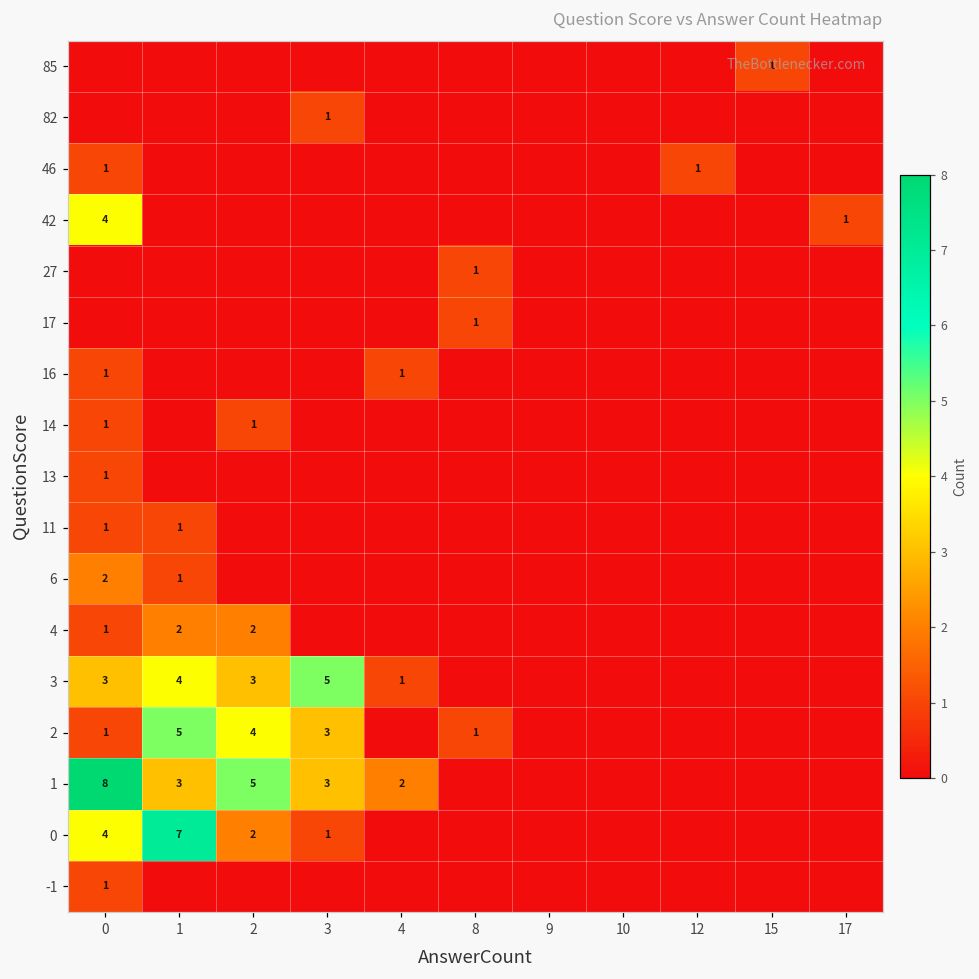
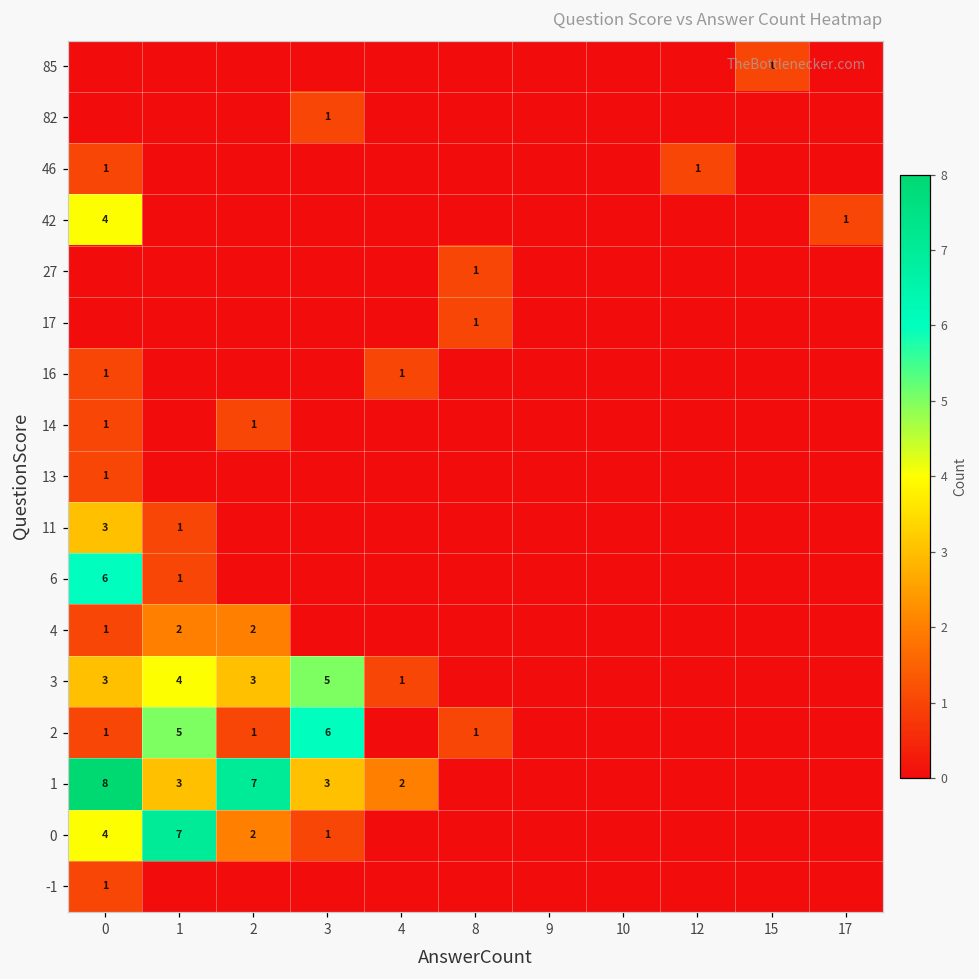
  {
    "82": {
      "3": 1
    },
    "46": {
      "0": 1,
      "12": 1
    },
    "42": {
      "0": 4,
      "17": 1
    },
    "27": {
      "8": 1
    },
    "17": {
      "8": 1
    },
    "16": {
      "0": 1,
      "4": 1
    },
    "14": {
      "0": 1,
      "2": 1
    },
    "13": {
      "0": 1
    },
    "11": {
-     "0": 1,
+     "0": 3,
      "1": 1
    },
    "6": {
-     "0": 2,
+     "0": 6,
      "1": 1
    },
    "4": {
      "0": 1,
      "1": 2,
      "2": 2
    },
    "3": {
      "0": 3,
      "1": 4,
      "2": 3,
      "3": 5,
      "4": 1
    },
    "2": {
      "0": 1,
      "1": 5,
-     "2": 4,
-     "3": 3,
+     "2": 1,
+     "3": 6,
      "8": 1
    },
    "1": {
      "0": 8,
      "1": 3,
-     "2": 5,
+     "2": 7,
      "3": 3,
      "4": 2
    },
    "0": {
      "0": 4,
      "1": 7,
      "2": 2,
      "3": 1
    },
    "-1": {
      "0": 1
    }
  }
